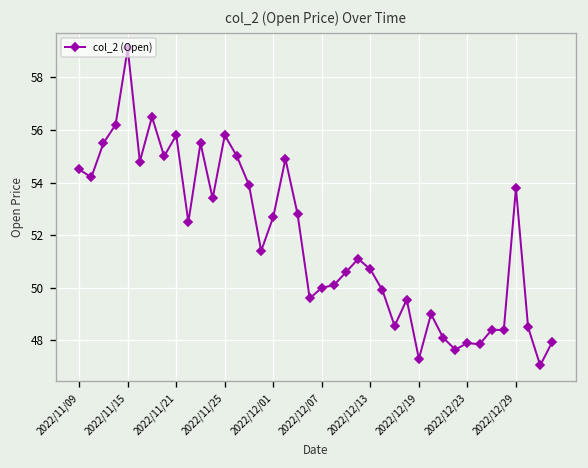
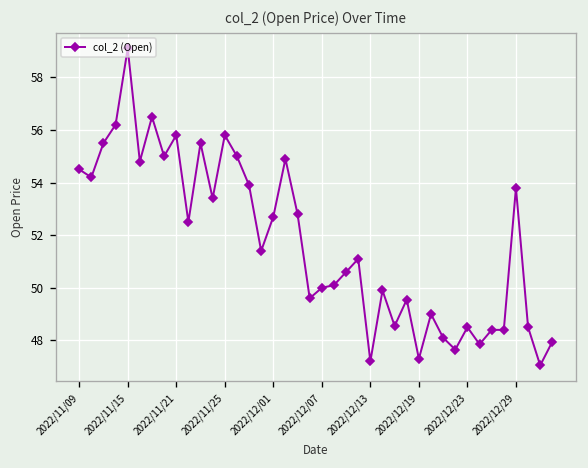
  {
    "2022/11/09": 54.5,
    "2022/11/21": 55.8,
    "2022/11/25": 55.8,
    "2022/12/01": 52.7,
    "2022/12/07": 50.0,
-   "2022/12/13": 50.7,
+   "2022/12/13": 47.2,
    "2022/12/19": 47.3,
-   "2022/12/23": 47.9,
+   "2022/12/23": 48.5,
    "2022/12/29": 53.8
  }
